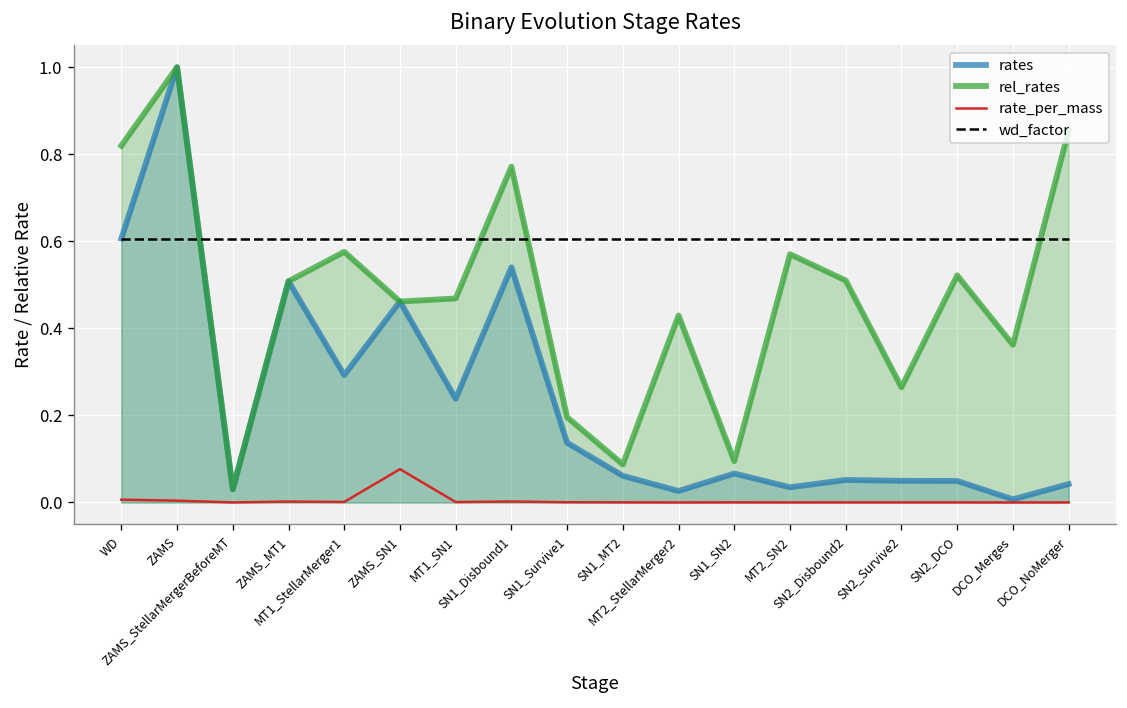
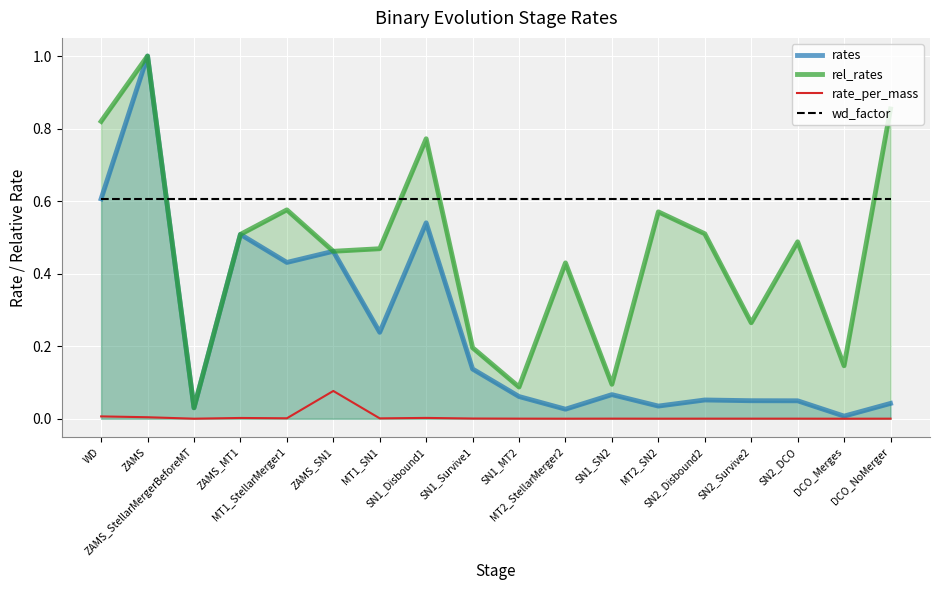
  {
    "rates": {
-     "MT1_StellarMerger1": 0.29,
+     "MT1_StellarMerger1": 0.43,
      "MT1_SN1": 0.24,
      "SN1_Disbound1": 0.54,
      "SN1_Survive1": 0.14,
      "SN1_MT2": 0.06,
      "MT2_StellarMerger2": 0.03,
      "SN1_SN2": 0.07,
      "MT2_SN2": 0.03,
      "SN2_Disbound2": 0.05,
      "SN2_Survive2": 0.05,
      "SN2_DCO": 0.05,
      "DCO_Merges": 0.01,
      "DCO_NoMerger": 0.04
    },
    "rel_rates": {
      "WD": 0.82,
      "MT1_StellarMerger1": 0.58,
      "MT1_SN1": 0.47,
      "SN1_Disbound1": 0.77,
      "SN1_Survive1": 0.20,
      "SN1_MT2": 0.09,
      "MT2_StellarMerger2": 0.43,
      "SN1_SN2": 0.09,
      "MT2_SN2": 0.57,
      "SN2_Disbound2": 0.51,
      "SN2_Survive2": 0.26,
-     "SN2_DCO": 0.52,
-     "DCO_Merges": 0.36
+     "SN2_DCO": 0.49,
+     "DCO_Merges": 0.15
    },
    "rate_per_mass": {
      "WD": 0.01,
      "ZAMS": 0.00,
      "ZAMS_StellarMergerBeforeMT": 0.00,
      "ZAMS_MT1": 0.00,
      "MT1_StellarMerger1": 0.00,
      "ZAMS_SN1": 0.08,
      "MT1_SN1": 0.00,
      "SN1_Disbound1": 0.00,
      "SN1_Survive1": 0.00,
      "SN1_MT2": 0.00,
      "MT2_StellarMerger2": 0.00,
      "SN1_SN2": 0.00,
      "MT2_SN2": 0.00,
      "SN2_Disbound2": 0.00,
      "SN2_Survive2": 0.00,
      "SN2_DCO": 0.00,
      "DCO_Merges": 0.00,
      "DCO_NoMerger": 0.00
    },
    "wd_factor": {
      "ZAMS": 0.61,
      "ZAMS_StellarMergerBeforeMT": 0.61,
      "ZAMS_MT1": 0.61,
      "MT1_StellarMerger1": 0.61,
      "ZAMS_SN1": 0.61,
      "MT1_SN1": 0.61,
      "SN1_Disbound1": 0.61,
      "SN1_Survive1": 0.61,
      "SN1_MT2": 0.61,
      "MT2_StellarMerger2": 0.61,
      "SN1_SN2": 0.61,
      "MT2_SN2": 0.61,
      "SN2_Disbound2": 0.61,
      "SN2_Survive2": 0.61,
      "SN2_DCO": 0.61,
      "DCO_Merges": 0.61,
      "DCO_NoMerger": 0.61
    }
  }
